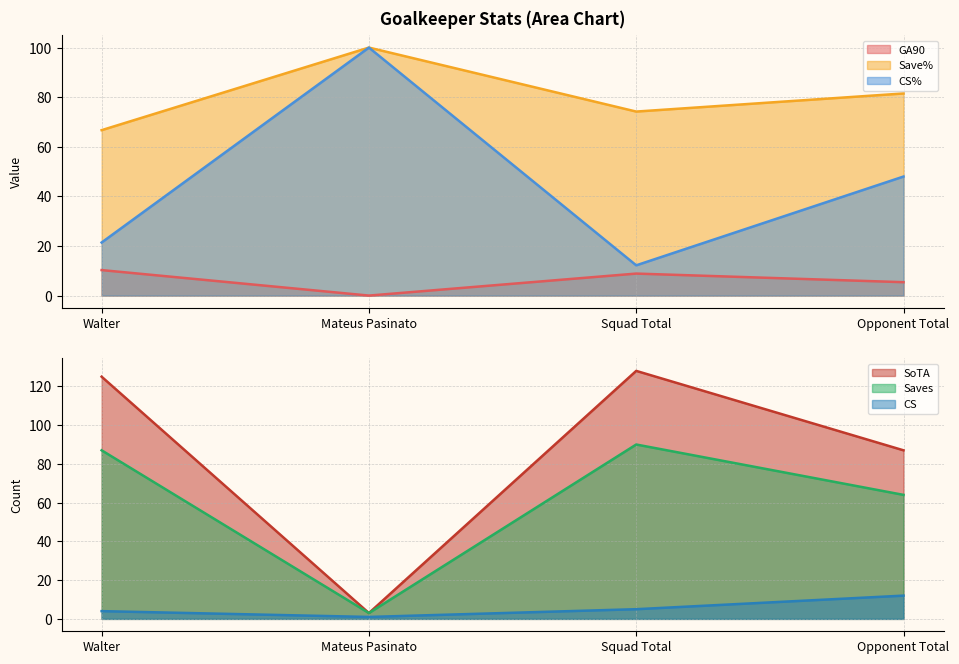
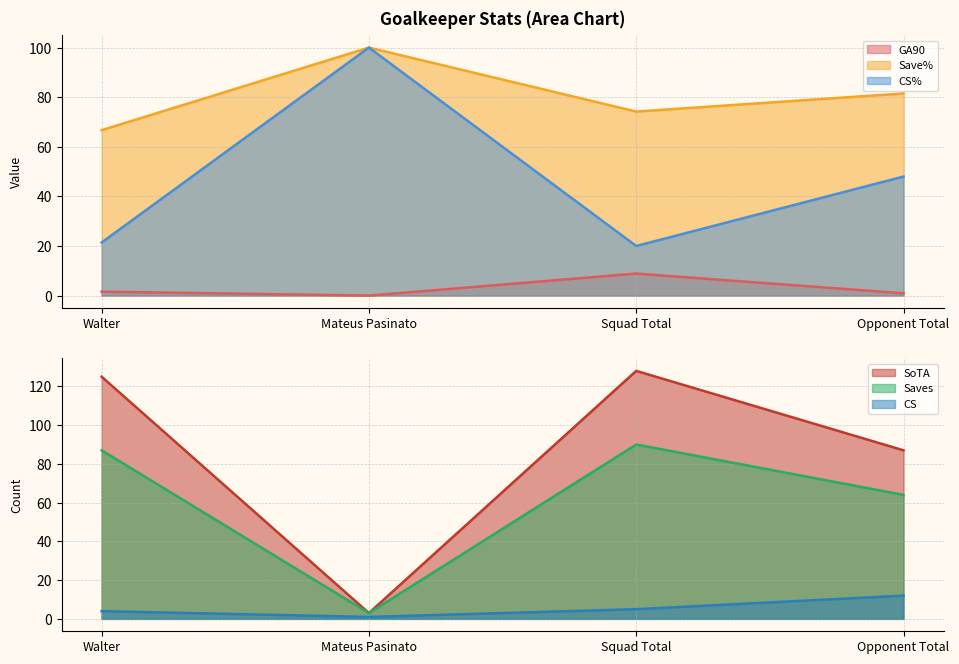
  {
    "Goalkeeper Stats (Area Chart)": {
      "GA90": {
-       "Walter": 10,
+       "Walter": 2,
        "Mateus Pasinato": 0,
        "Squad Total": 9,
-       "Opponent Total": 5
+       "Opponent Total": 1
      },
      "Save%": {
        "Walter": 67,
        "Squad Total": 74,
        "Opponent Total": 82
      },
      "CS%": {
        "Walter": 21,
-       "Squad Total": 12,
+       "Squad Total": 20,
        "Opponent Total": 48
      }
    }
  }
